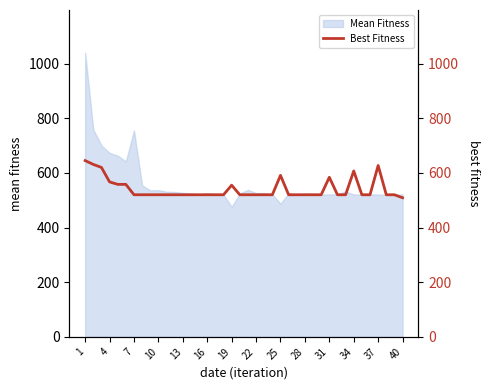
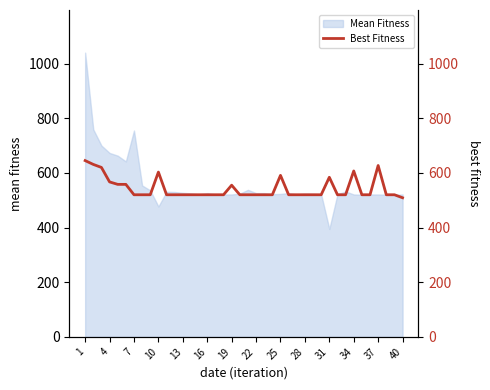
  {
    "Mean Fitness": {
      "1": 1040,
      "4": 670,
      "7": 760,
-     "10": 540,
+     "10": 480,
      "13": 530,
      "16": 530,
-     "19": 480,
+     "19": 520,
      "22": 530,
-     "25": 490,
+     "25": 520,
      "28": 520,
-     "31": 520,
+     "31": 400,
      "34": 520,
      "37": 520,
      "40": 520
    },
    "Best Fitness": {
      "1": 650,
      "4": 570,
      "7": 520,
-     "10": 520,
+     "10": 600,
      "13": 520,
      "16": 520,
      "19": 560,
      "22": 520,
      "25": 590,
      "28": 520,
      "31": 580,
      "34": 610,
      "37": 630,
      "40": 510
    }
  }
